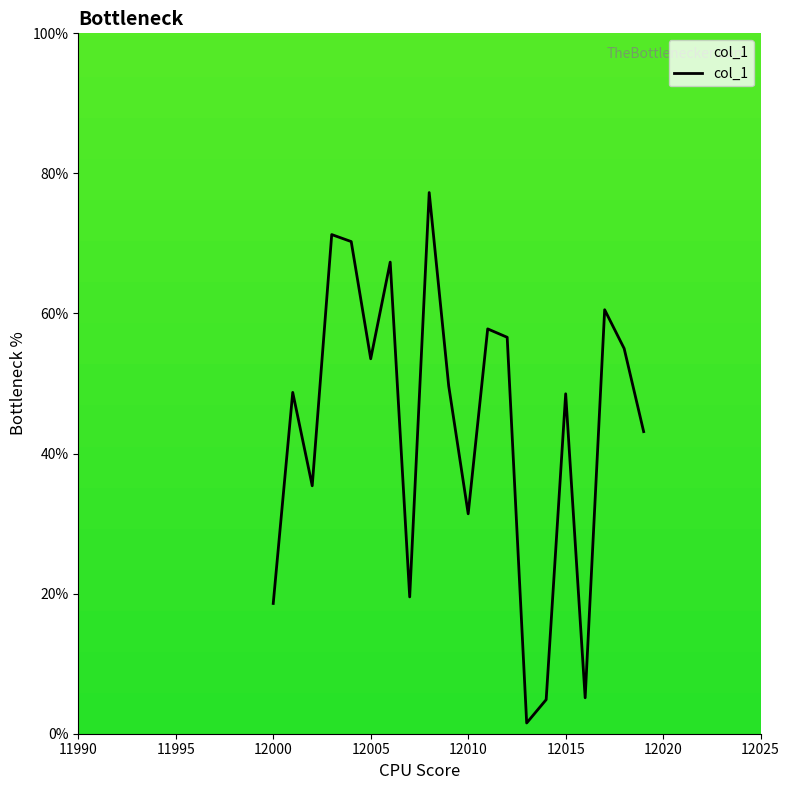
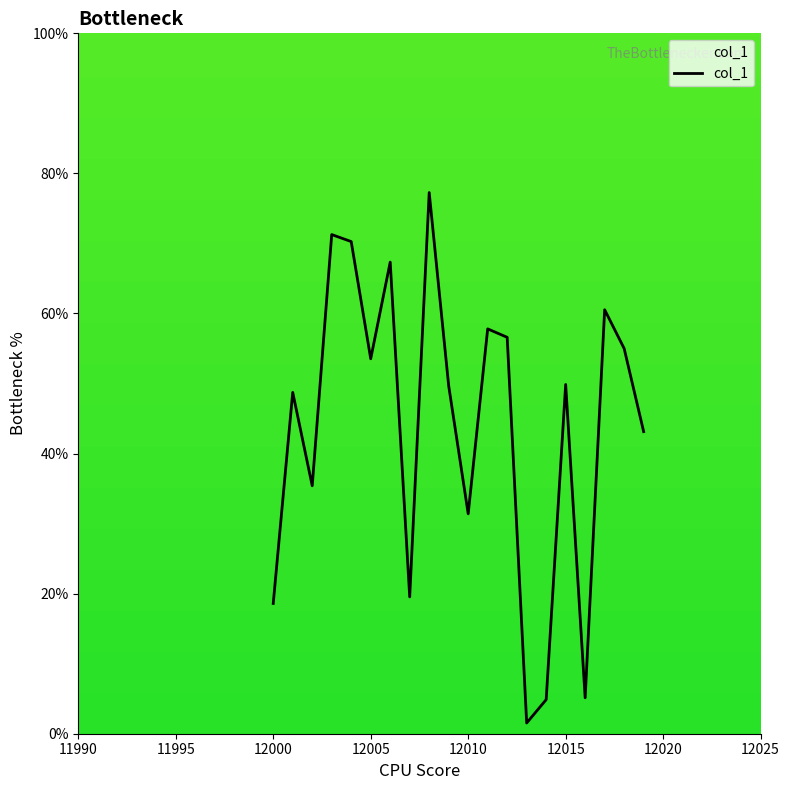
  {
    "12000": "19%",
    "12005": "54%",
    "12010": "31%",
-   "12015": "49%"
+   "12015": "50%"
  }
